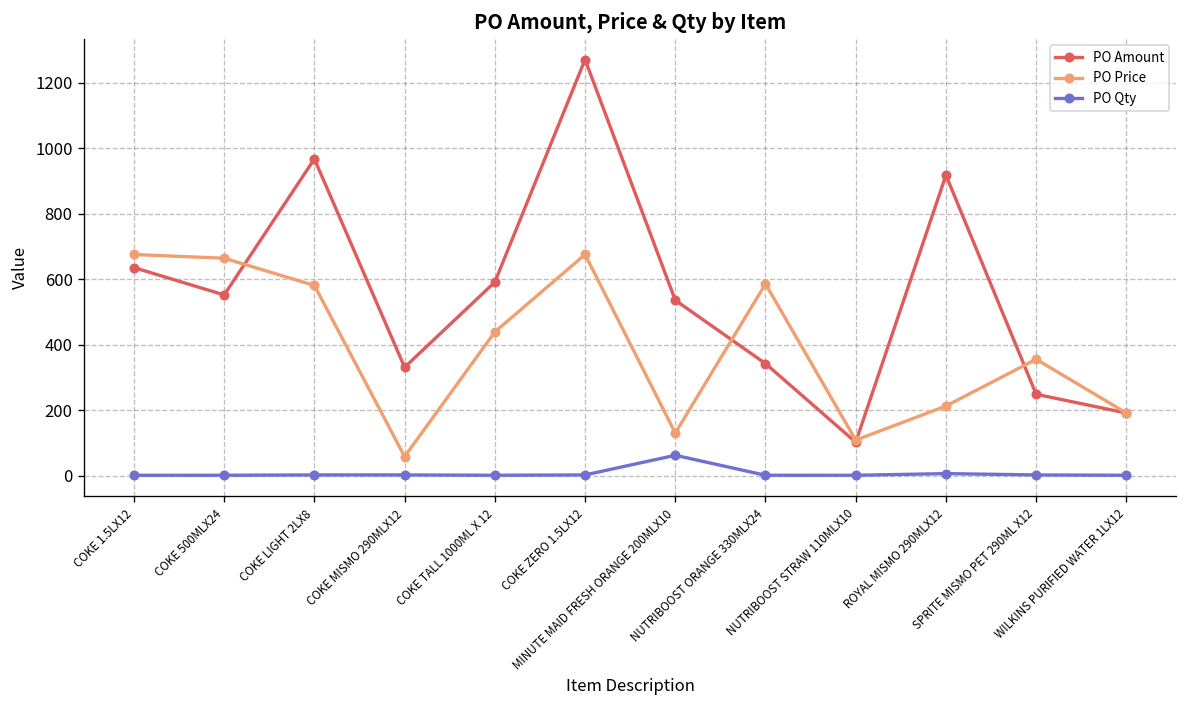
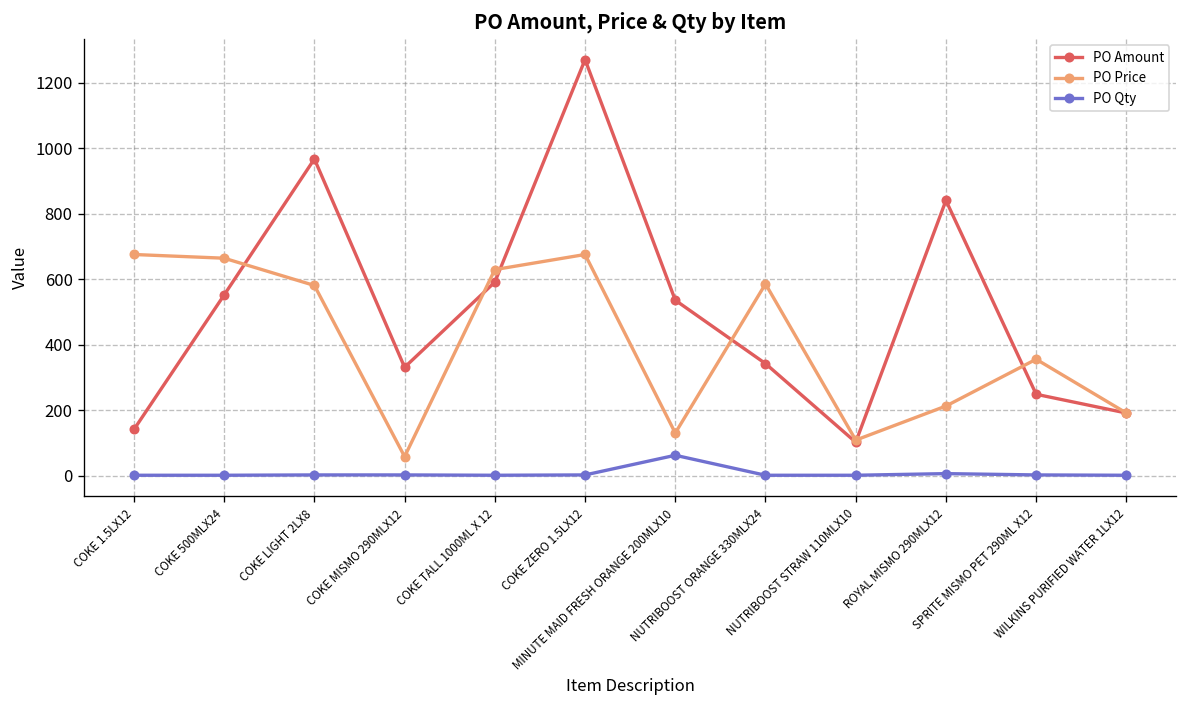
  {
    "PO Amount": {
-     "COKE 1.5LX12": 640,
+     "COKE 1.5LX12": 140,
      "COKE 500MLX24": 550,
      "COKE LIGHT 2LX8": 970,
      "COKE MISMO 290MLX12": 330,
      "COKE TALL 1000ML X 12": 590,
      "COKE ZERO 1.5LX12": 1270,
      "MINUTE MAID FRESH ORANGE 200MLX10": 540,
      "NUTRIBOOST ORANGE 330MLX24": 340,
-     "ROYAL MISMO 290MLX12": 920,
+     "ROYAL MISMO 290MLX12": 840,
      "SPRITE MISMO PET 290ML X12": 250
    },
    "PO Price": {
      "COKE 1.5LX12": 680,
      "COKE 500MLX24": 660,
      "COKE LIGHT 2LX8": 580,
      "COKE MISMO 290MLX12": 60,
-     "COKE TALL 1000ML X 12": 440,
+     "COKE TALL 1000ML X 12": 630,
      "COKE ZERO 1.5LX12": 680,
      "MINUTE MAID FRESH ORANGE 200MLX10": 130,
      "NUTRIBOOST ORANGE 330MLX24": 590,
      "ROYAL MISMO 290MLX12": 210,
      "SPRITE MISMO PET 290ML X12": 360
    },
    "PO Qty": {
      "COKE 1.5LX12": 0,
      "COKE 500MLX24": 0,
      "COKE LIGHT 2LX8": 0,
      "COKE MISMO 290MLX12": 0,
      "COKE TALL 1000ML X 12": 0,
      "COKE ZERO 1.5LX12": 0,
      "MINUTE MAID FRESH ORANGE 200MLX10": 60,
      "NUTRIBOOST ORANGE 330MLX24": 0,
      "NUTRIBOOST STRAW 110MLX10": 0,
      "ROYAL MISMO 290MLX12": 10,
      "SPRITE MISMO PET 290ML X12": 0,
      "WILKINS PURIFIED WATER 1LX12": 0
    }
  }
